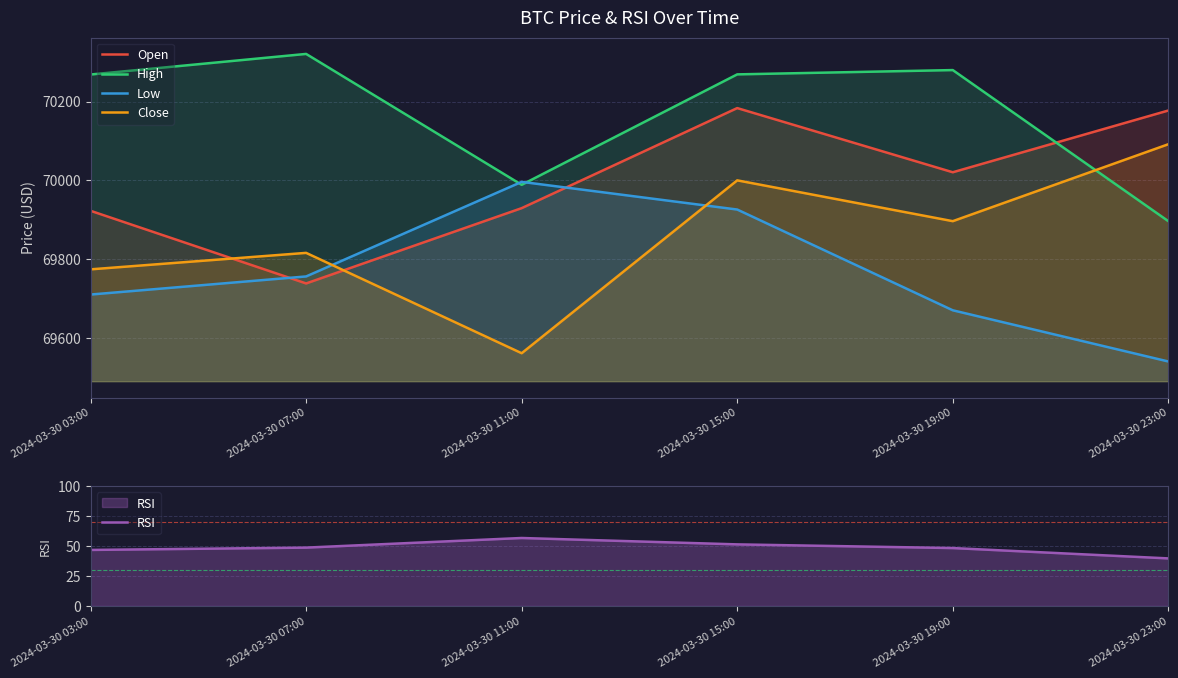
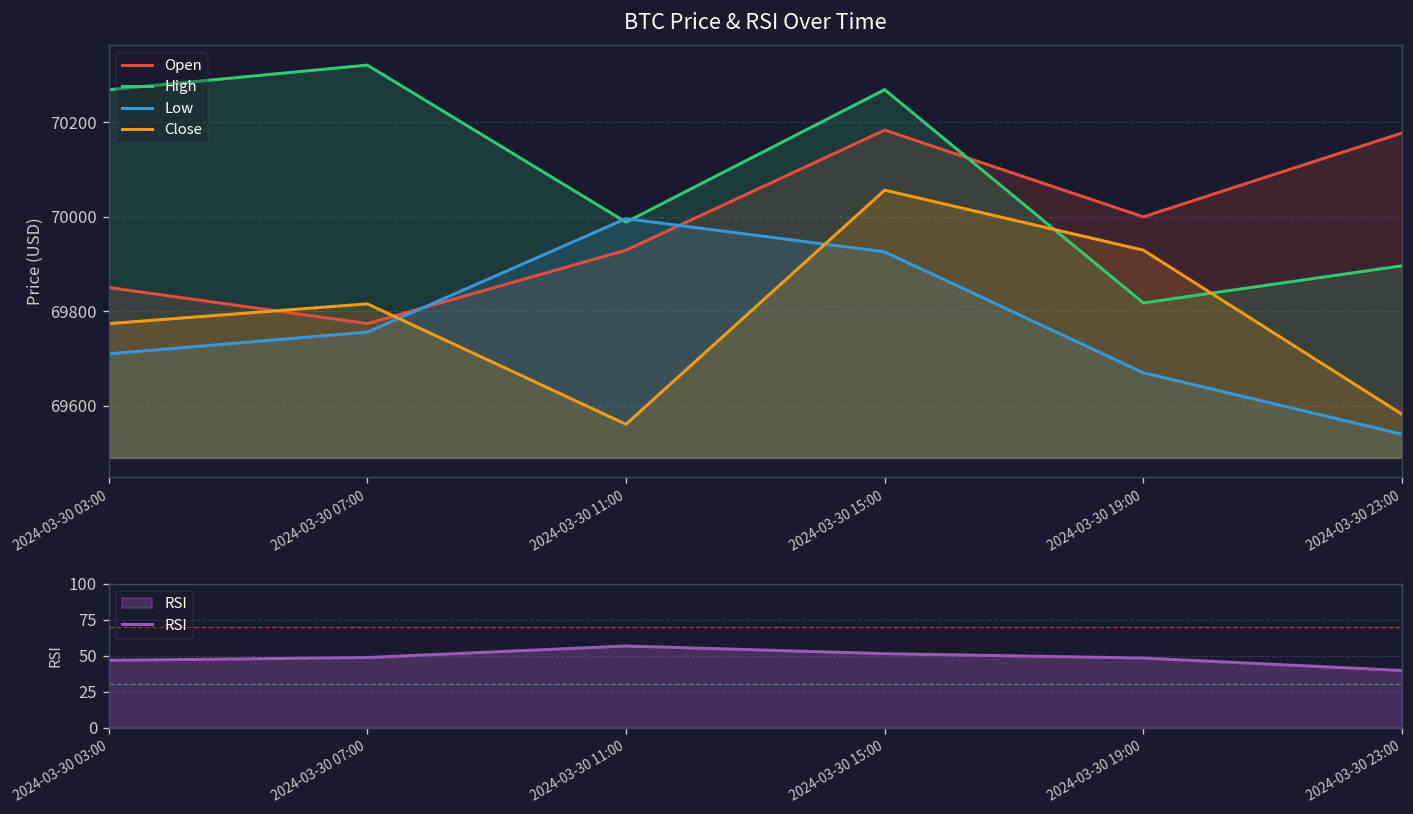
  {
    "BTC Price & RSI Over Time": {
      "Open": {
-       "2024-03-30 03:00": 69920,
-       "2024-03-30 07:00": 69740,
+       "2024-03-30 03:00": 69850,
+       "2024-03-30 07:00": 69770,
        "2024-03-30 11:00": 69930,
        "2024-03-30 15:00": 70180,
-       "2024-03-30 19:00": 70020,
+       "2024-03-30 19:00": 70000,
        "2024-03-30 23:00": 70180
      },
      "High": {
        "2024-03-30 03:00": 70270,
        "2024-03-30 07:00": 70320,
        "2024-03-30 11:00": 69990,
        "2024-03-30 15:00": 70270,
-       "2024-03-30 19:00": 70280,
+       "2024-03-30 19:00": 69820,
        "2024-03-30 23:00": 69900
      },
      "Low": {
        "2024-03-30 03:00": 69710,
        "2024-03-30 07:00": 69760,
        "2024-03-30 11:00": 70000,
        "2024-03-30 15:00": 69930,
        "2024-03-30 19:00": 69670,
        "2024-03-30 23:00": 69540
      },
      "Close": {
        "2024-03-30 03:00": 69770,
        "2024-03-30 07:00": 69820,
        "2024-03-30 11:00": 69560,
-       "2024-03-30 15:00": 70000,
-       "2024-03-30 19:00": 69900,
-       "2024-03-30 23:00": 70090
+       "2024-03-30 15:00": 70060,
+       "2024-03-30 19:00": 69930,
+       "2024-03-30 23:00": 69580
      }
    }
  }
